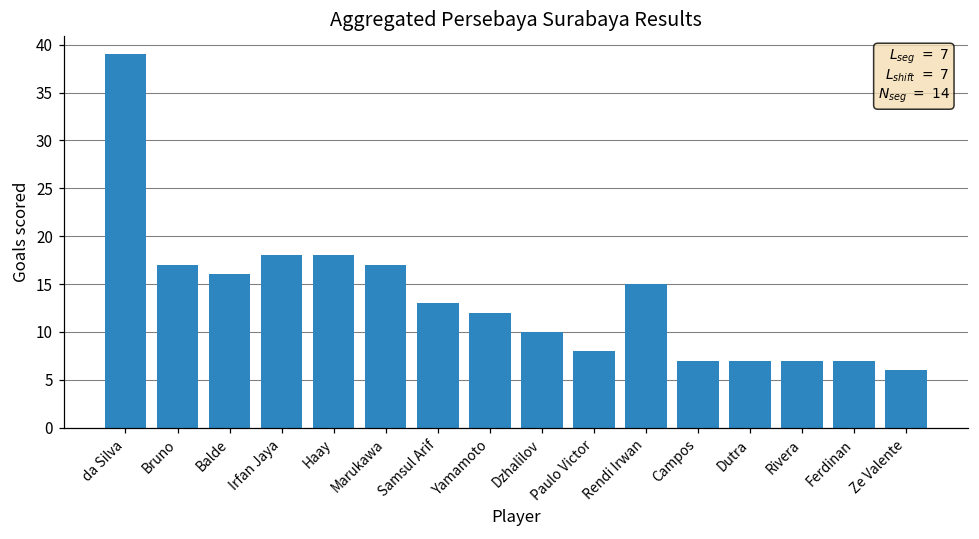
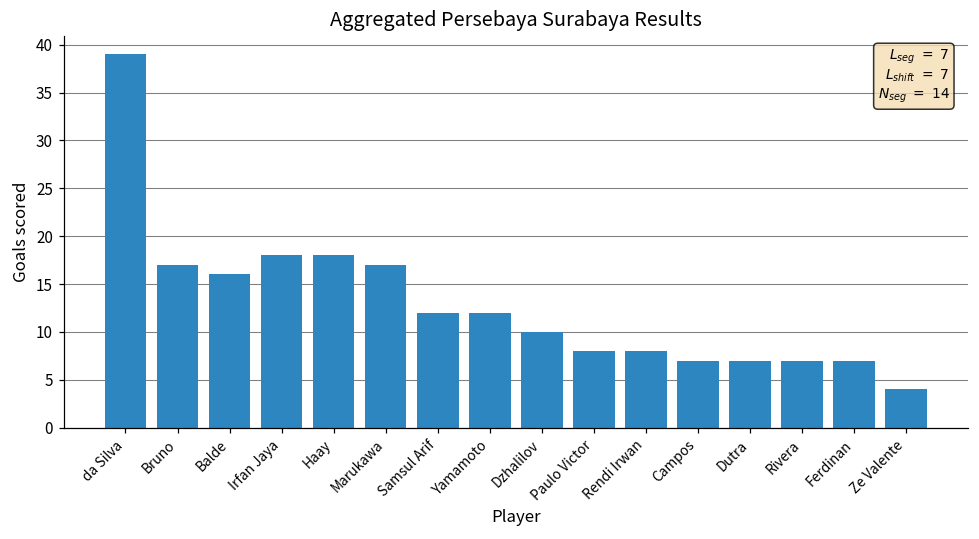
  {
    "da Silva": 39,
    "Bruno": 17,
    "Balde": 16,
    "Irfan Jaya": 18,
    "Haay": 18,
    "Marukawa": 17,
-   "Samsul Arif": 13,
+   "Samsul Arif": 12,
    "Yamamoto": 12,
    "Dzhalilov": 10,
    "Paulo Victor": 8,
-   "Rendi Irwan": 15,
+   "Rendi Irwan": 8,
    "Campos": 7,
    "Dutra": 7,
    "Rivera": 7,
    "Ferdinan": 7,
-   "Ze Valente": 6
+   "Ze Valente": 4
  }
